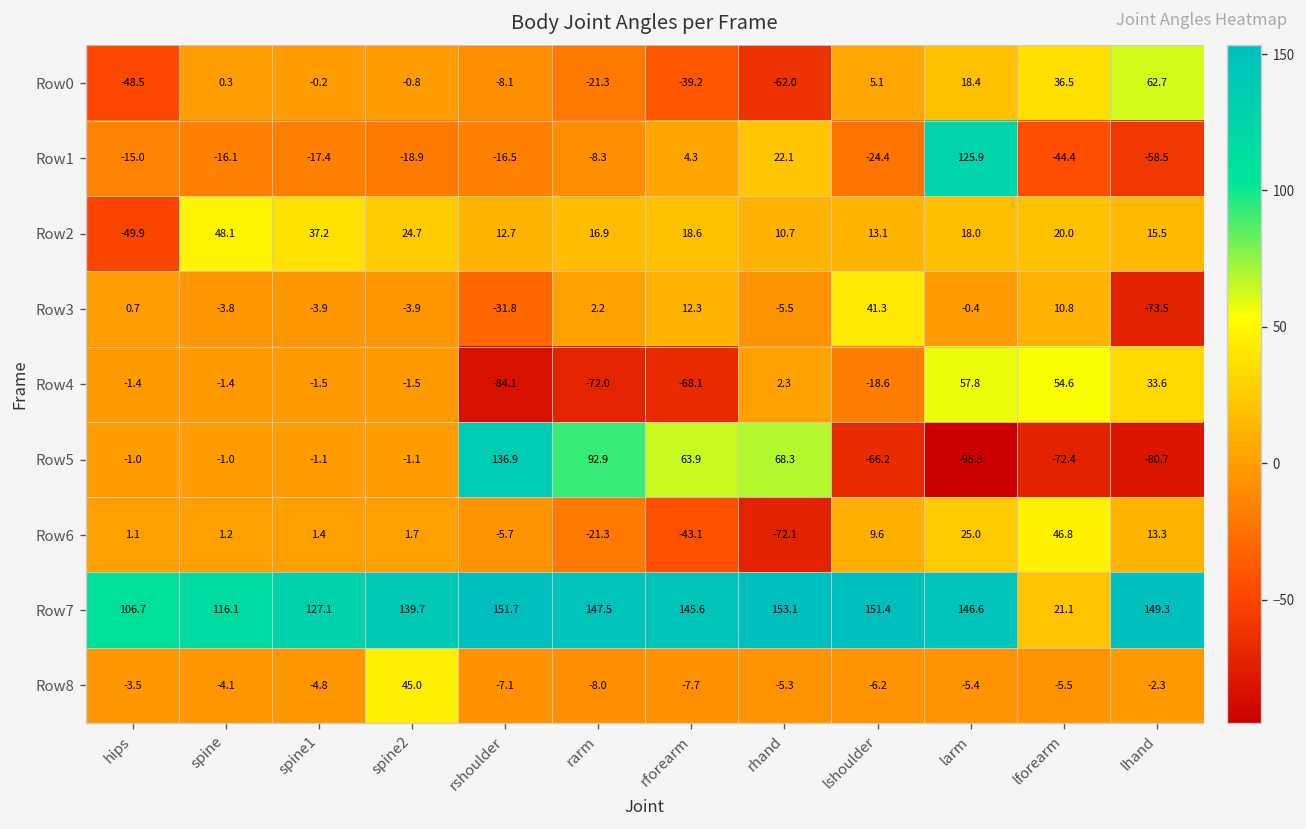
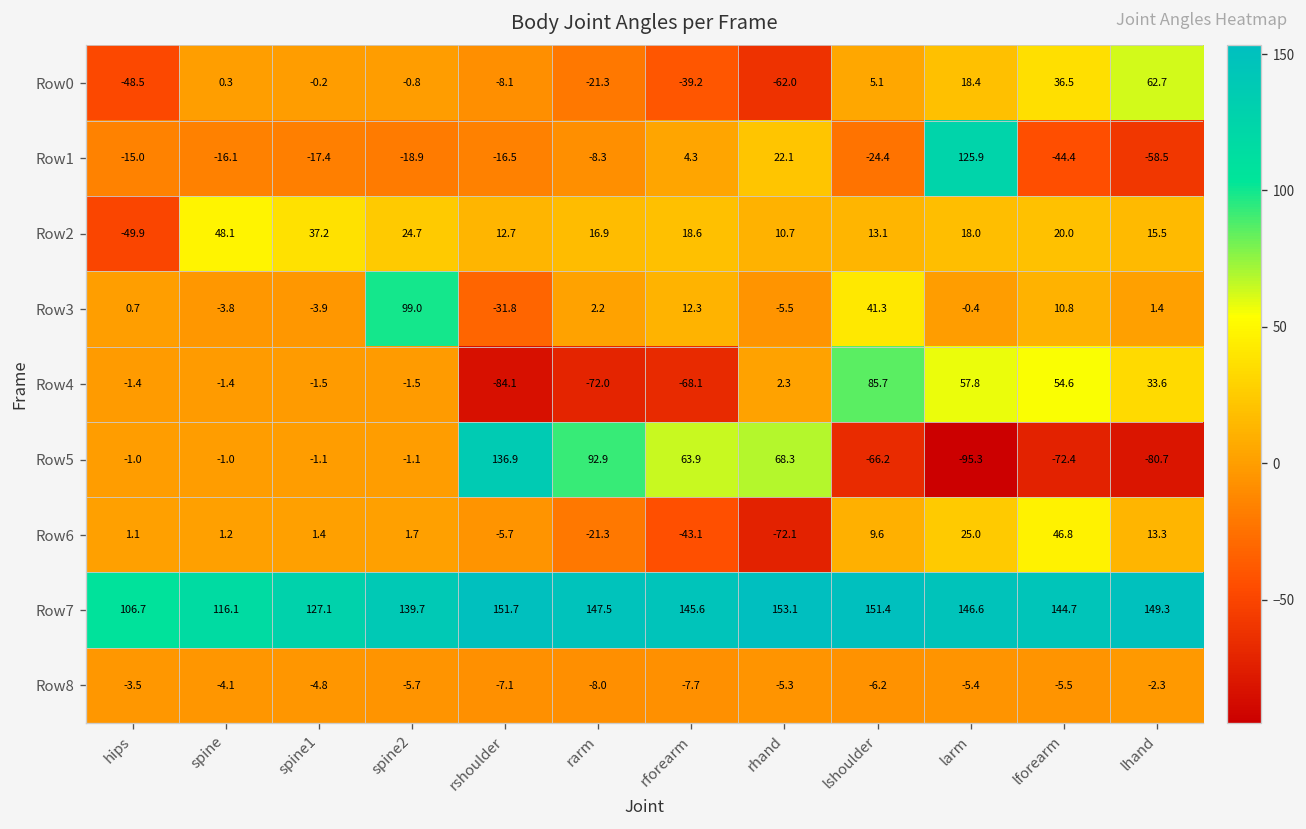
  {
    "Row0": {
      "hips": -48.5,
      "spine": 0.3,
      "spine1": -0.2,
      "spine2": -0.8,
      "rshoulder": -8.1,
      "rarm": -21.3,
      "rforearm": -39.2,
      "rhand": -62.0,
      "lshoulder": 5.1,
      "larm": 18.4,
      "lforearm": 36.5,
      "lhand": 62.7
    },
    "Row1": {
      "hips": -15.0,
      "spine": -16.1,
      "spine1": -17.4,
      "spine2": -18.9,
      "rshoulder": -16.5,
      "rarm": -8.3,
      "rforearm": 4.3,
      "rhand": 22.1,
      "lshoulder": -24.4,
      "larm": 125.9,
      "lforearm": -44.4,
      "lhand": -58.5
    },
    "Row2": {
      "hips": -49.9,
      "spine": 48.1,
      "spine1": 37.2,
      "spine2": 24.7,
      "rshoulder": 12.7,
      "rarm": 16.9,
      "rforearm": 18.6,
      "rhand": 10.7,
      "lshoulder": 13.1,
      "larm": 18.0,
      "lforearm": 20.0,
      "lhand": 15.5
    },
    "Row3": {
      "hips": 0.7,
      "spine": -3.8,
      "spine1": -3.9,
-     "spine2": -3.9,
+     "spine2": 99.0,
      "rshoulder": -31.8,
      "rarm": 2.2,
      "rforearm": 12.3,
      "rhand": -5.5,
      "lshoulder": 41.3,
      "larm": -0.4,
      "lforearm": 10.8,
-     "lhand": -73.5
+     "lhand": 1.4
    },
    "Row4": {
      "hips": -1.4,
      "spine": -1.4,
      "spine1": -1.5,
      "spine2": -1.5,
      "rshoulder": -84.1,
      "rarm": -72.0,
      "rforearm": -68.1,
      "rhand": 2.3,
-     "lshoulder": -18.6,
+     "lshoulder": 85.7,
      "larm": 57.8,
      "lforearm": 54.6,
      "lhand": 33.6
    },
    "Row5": {
      "hips": -1.0,
      "spine": -1.0,
      "spine1": -1.1,
      "spine2": -1.1,
      "rshoulder": 136.9,
      "rarm": 92.9,
      "rforearm": 63.9,
      "rhand": 68.3,
      "lshoulder": -66.2,
      "larm": -95.3,
      "lforearm": -72.4,
      "lhand": -80.7
    },
    "Row6": {
      "hips": 1.1,
      "spine": 1.2,
      "spine1": 1.4,
      "spine2": 1.7,
      "rshoulder": -5.7,
      "rarm": -21.3,
      "rforearm": -43.1,
      "rhand": -72.1,
      "lshoulder": 9.6,
      "larm": 25.0,
      "lforearm": 46.8,
      "lhand": 13.3
    },
    "Row7": {
      "hips": 106.7,
      "spine": 116.1,
      "spine1": 127.1,
      "spine2": 139.7,
      "rshoulder": 151.7,
      "rarm": 147.5,
      "rforearm": 145.6,
      "rhand": 153.1,
      "lshoulder": 151.4,
      "larm": 146.6,
-     "lforearm": 21.1,
+     "lforearm": 144.7,
      "lhand": 149.3
    },
    "Row8": {
      "hips": -3.5,
      "spine": -4.1,
      "spine1": -4.8,
-     "spine2": 45.0,
+     "spine2": -5.7,
      "rshoulder": -7.1,
      "rarm": -8.0,
      "rforearm": -7.7,
      "rhand": -5.3,
      "lshoulder": -6.2,
      "larm": -5.4,
      "lforearm": -5.5,
      "lhand": -2.3
    }
  }
